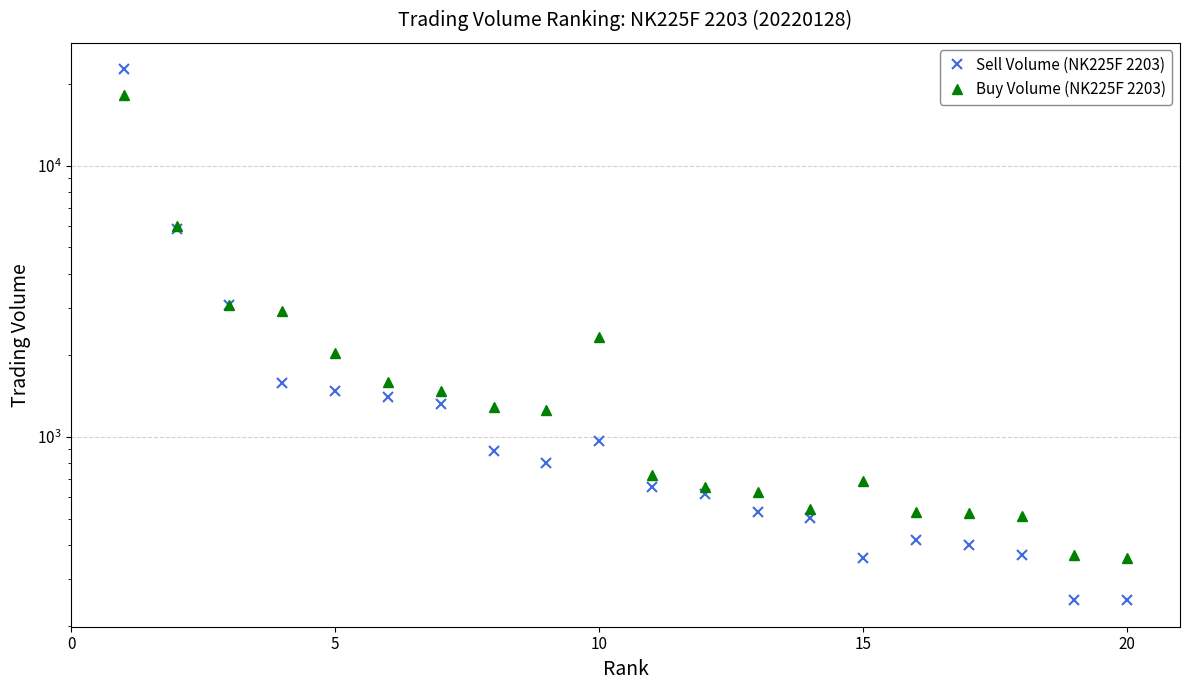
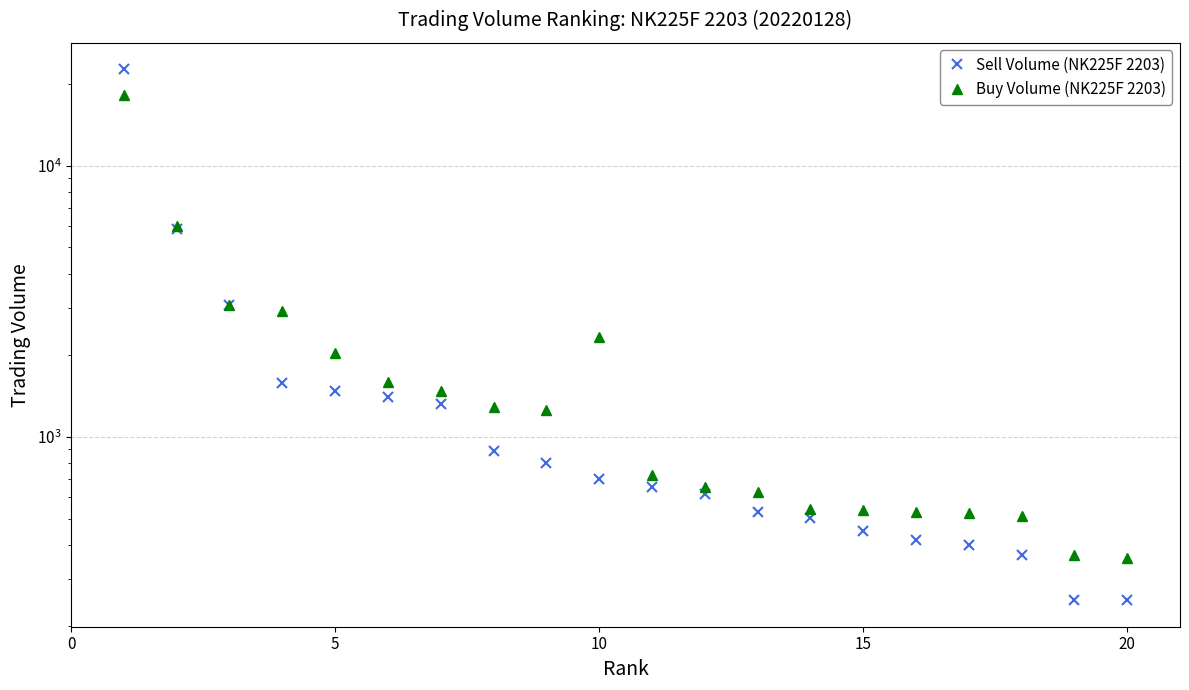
  {
    "Sell Volume (NK225F 2203)": {
      "5": 1500,
-     "10": 970,
-     "15": 360,
+     "10": 700,
+     "15": 450,
      "20": 250
    },
    "Buy Volume (NK225F 2203)": {
      "5": 2000,
      "10": 2300,
-     "15": 690,
+     "15": 540,
      "20": 360
    }
  }
